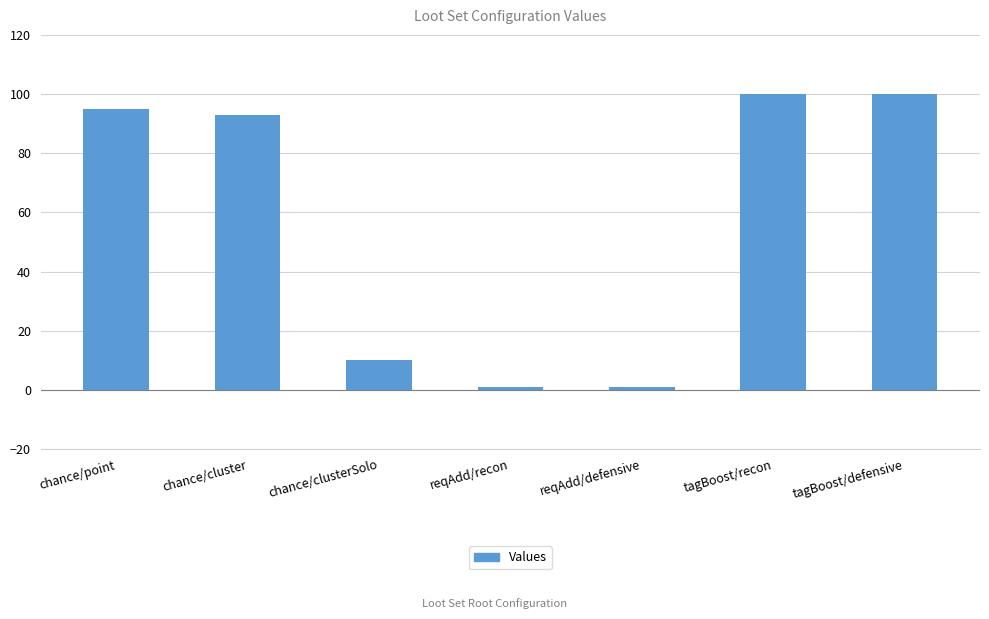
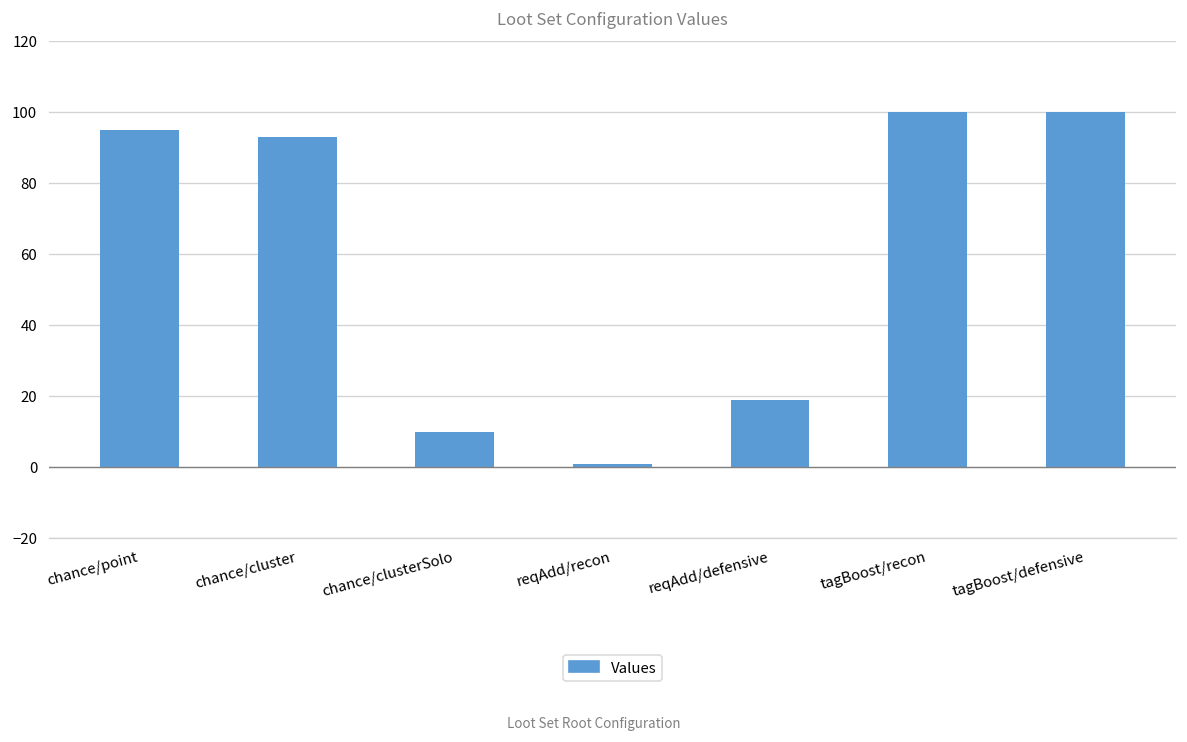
  {
    "chance/point": 95,
    "chance/cluster": 93,
    "chance/clusterSolo": 10,
    "reqAdd/recon": 1,
-   "reqAdd/defensive": 1,
+   "reqAdd/defensive": 19,
    "tagBoost/recon": 100,
    "tagBoost/defensive": 100
  }
